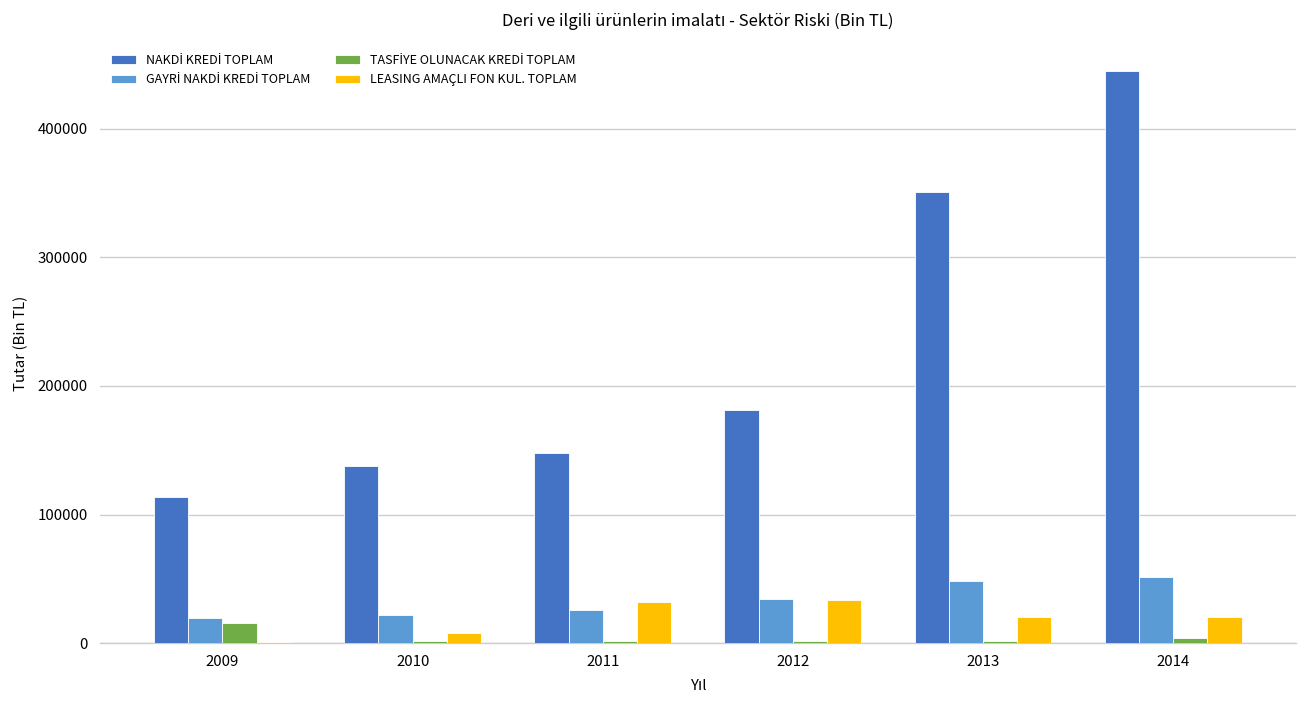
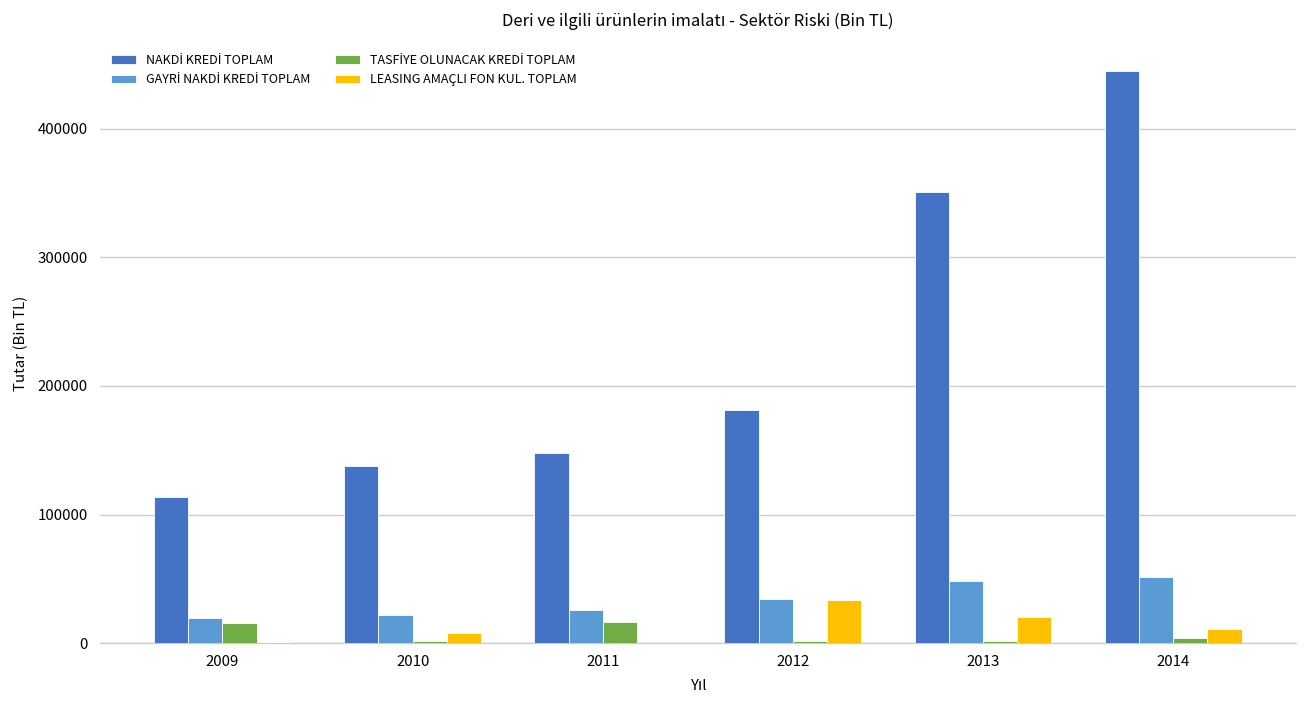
  {
    "TASFİYE OLUNACAK KREDİ TOPLAM": {
      "2009": 16000,
-     "2011": 2000,
+     "2011": 17000,
      "2014": 4000
    },
    "LEASING AMAÇLI FON KUL. TOPLAM": {
      "2010": 8000,
-     "2011": 32000,
+     "2011": 0,
      "2012": 34000,
      "2013": 20000,
-     "2014": 21000
+     "2014": 11000
    }
  }
